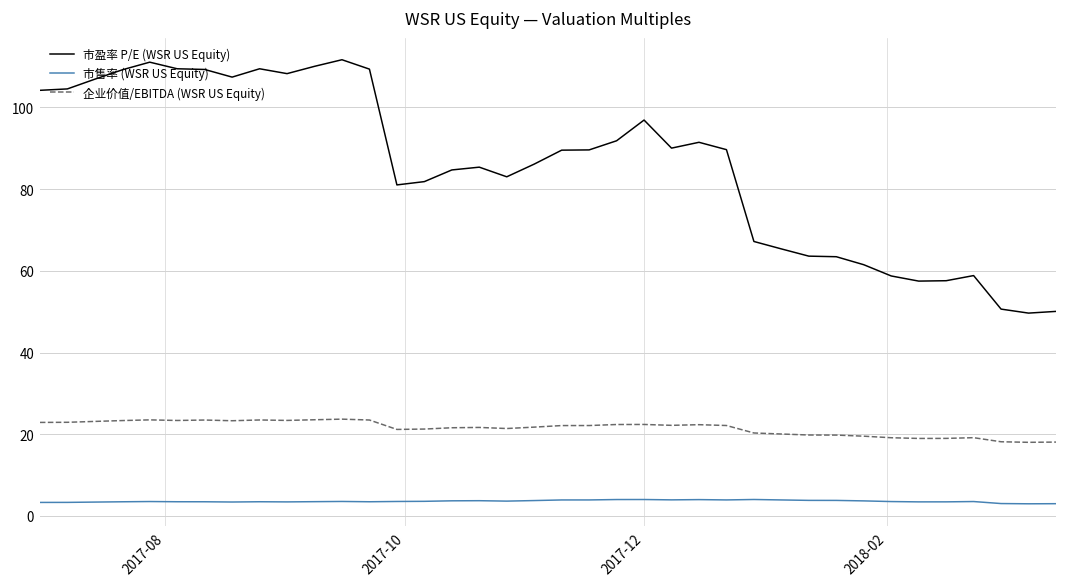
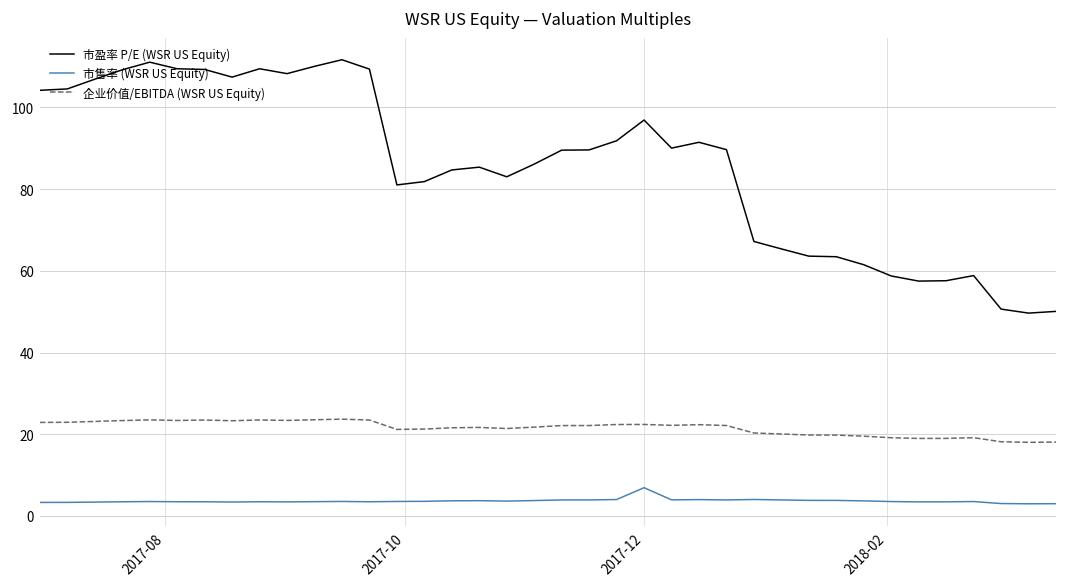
  {
    "市盈率 P/E (WSR US Equity)": {
      "2017-12": 97
    },
    "市售率 (WSR US Equity)": {
-     "2017-12": 4
+     "2017-12": 7
    },
    "企业价值/EBITDA (WSR US Equity)": {
      "2017-12": 22
    }
  }
